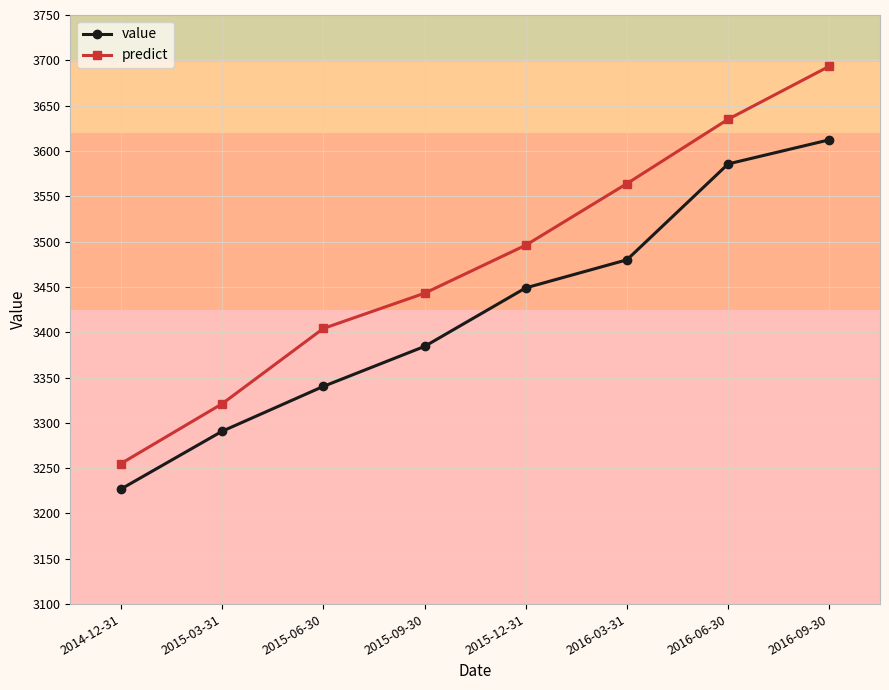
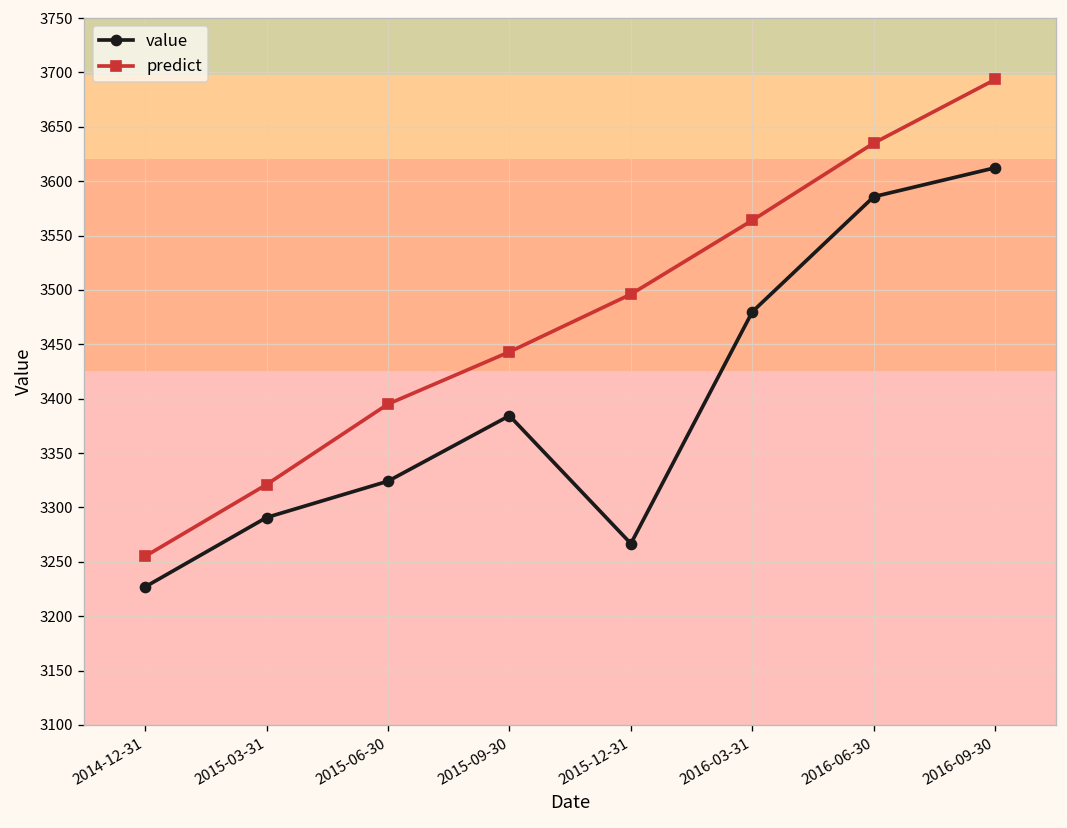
  {
    "value": {
      "2014-12-31": 3230,
      "2015-03-31": 3290,
-     "2015-06-30": 3340,
+     "2015-06-30": 3320,
      "2015-09-30": 3380,
-     "2015-12-31": 3450,
+     "2015-12-31": 3270,
      "2016-03-31": 3480,
      "2016-06-30": 3590,
      "2016-09-30": 3610
    },
    "predict": {
      "2014-12-31": 3260,
      "2015-03-31": 3320,
-     "2015-06-30": 3404,
+     "2015-06-30": 3395,
      "2015-09-30": 3440,
      "2015-12-31": 3500,
      "2016-03-31": 3560,
      "2016-06-30": 3640,
      "2016-09-30": 3690
    }
  }
